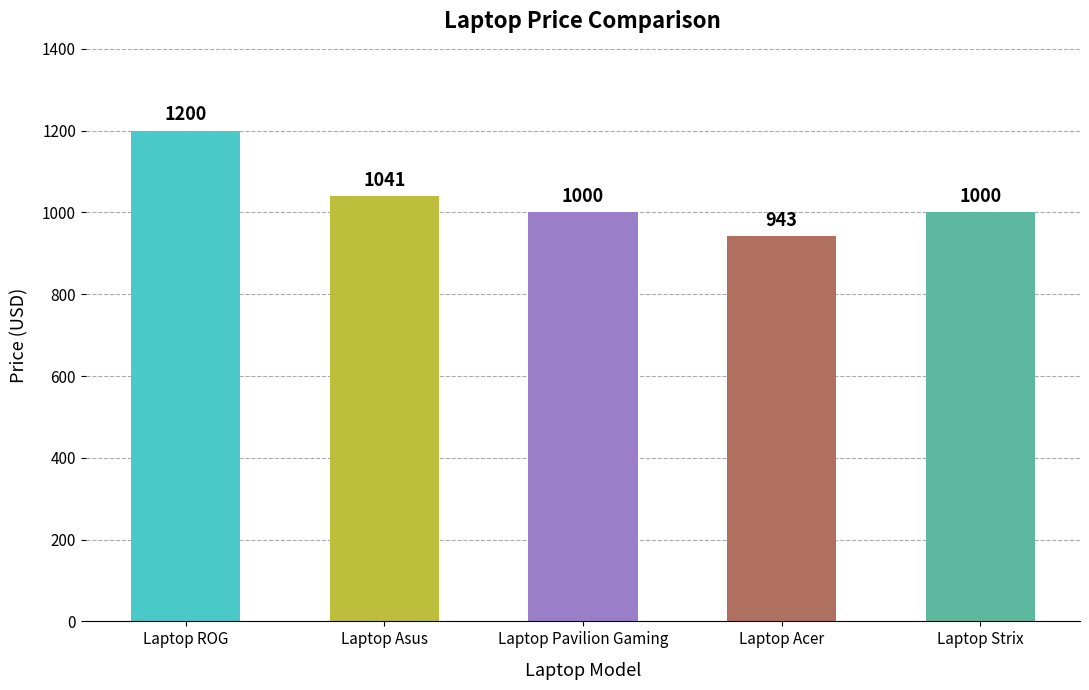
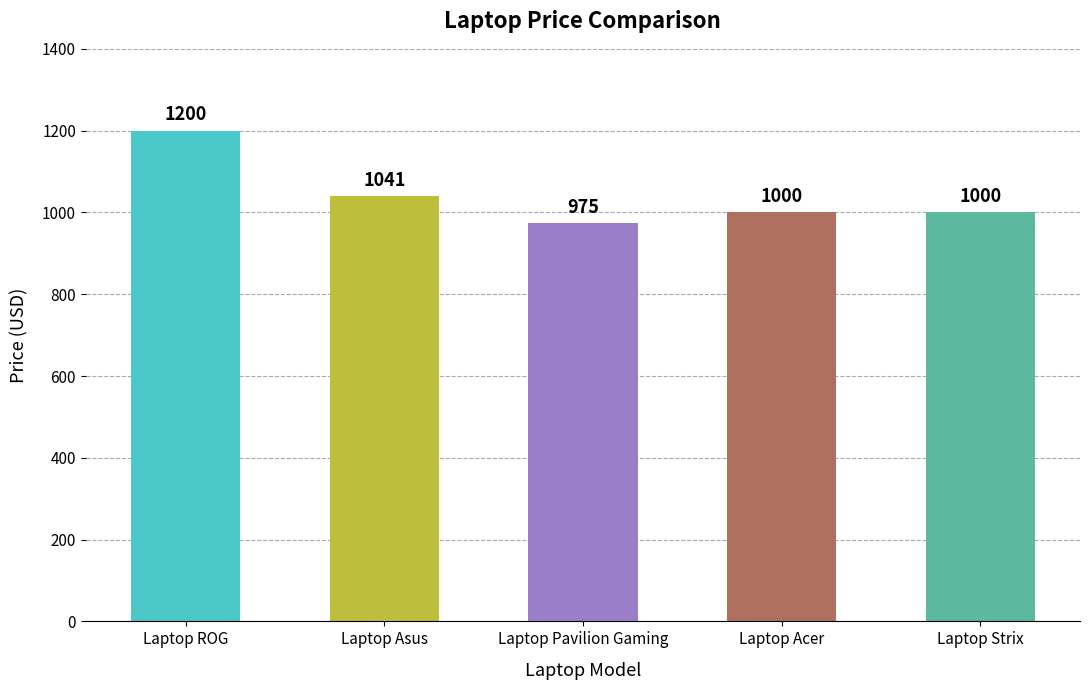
  {
    "Laptop ROG": 1200,
    "Laptop Asus": 1041,
-   "Laptop Pavilion Gaming": 1000,
-   "Laptop Acer": 943,
+   "Laptop Pavilion Gaming": 975,
+   "Laptop Acer": 1000,
    "Laptop Strix": 1000
  }
